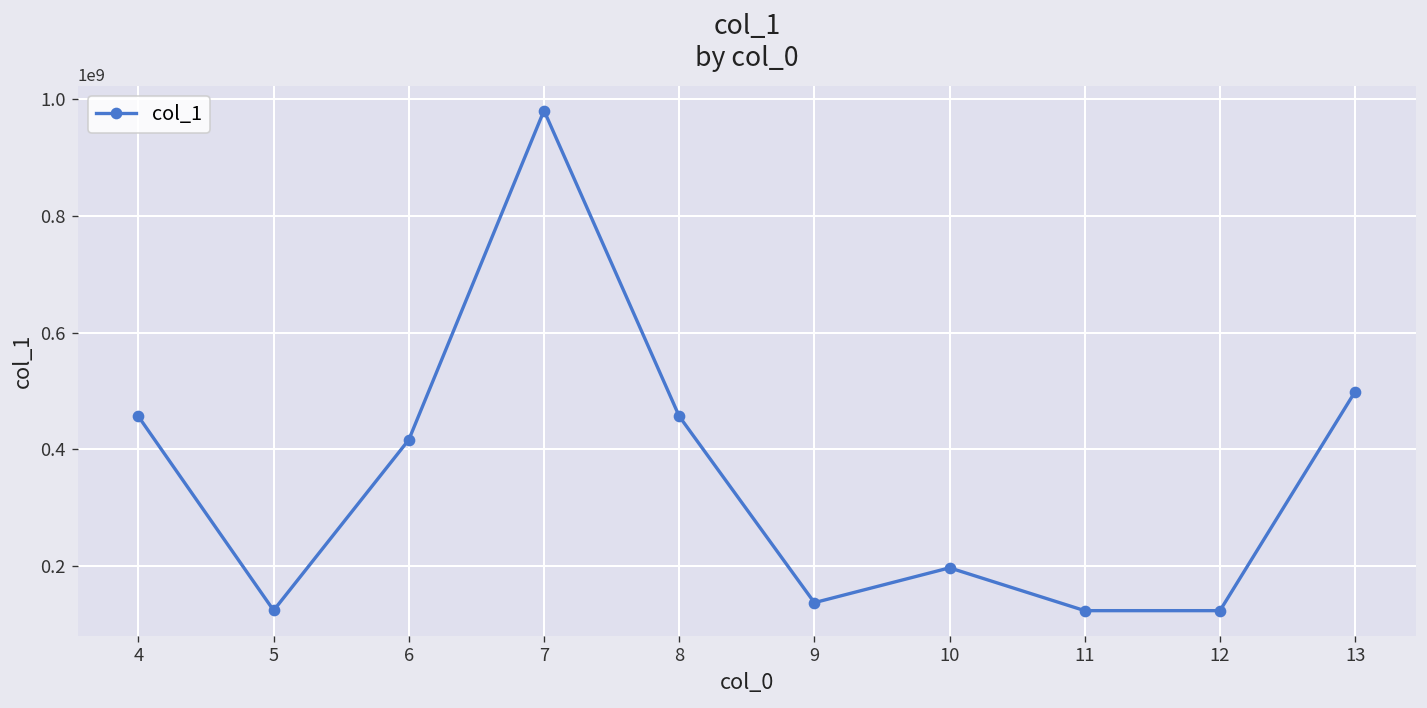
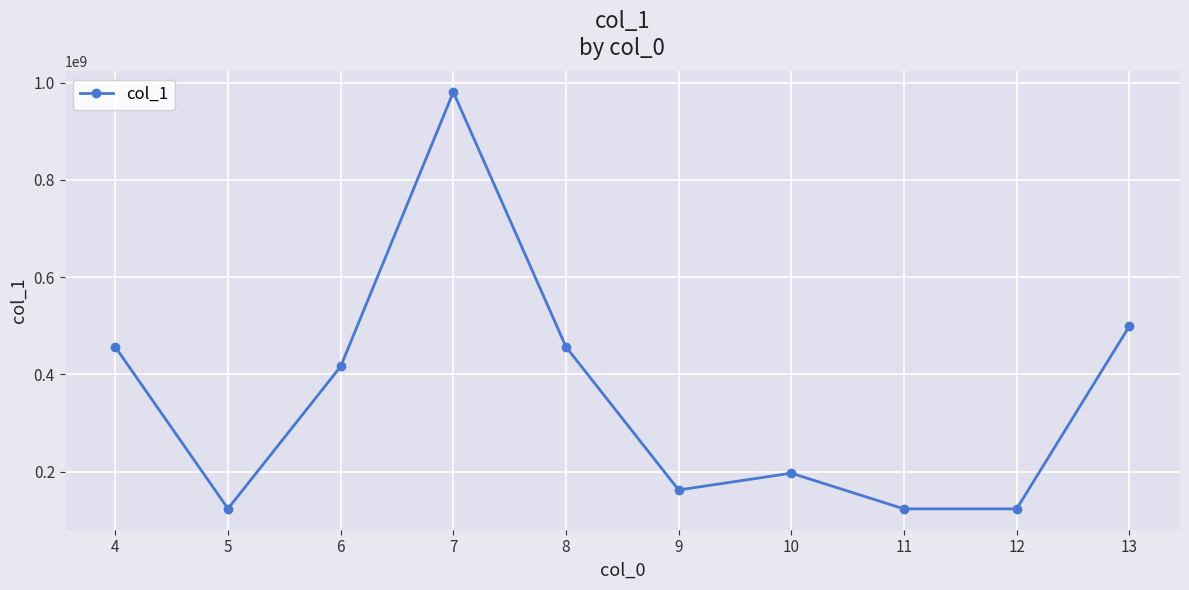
  {
    "4": 460000000,
    "5": 120000000,
    "6": 420000000,
    "7": 980000000,
    "8": 460000000,
-   "9": 140000000,
+   "9": 160000000,
    "10": 200000000,
    "11": 120000000,
    "12": 120000000,
    "13": 500000000
  }
